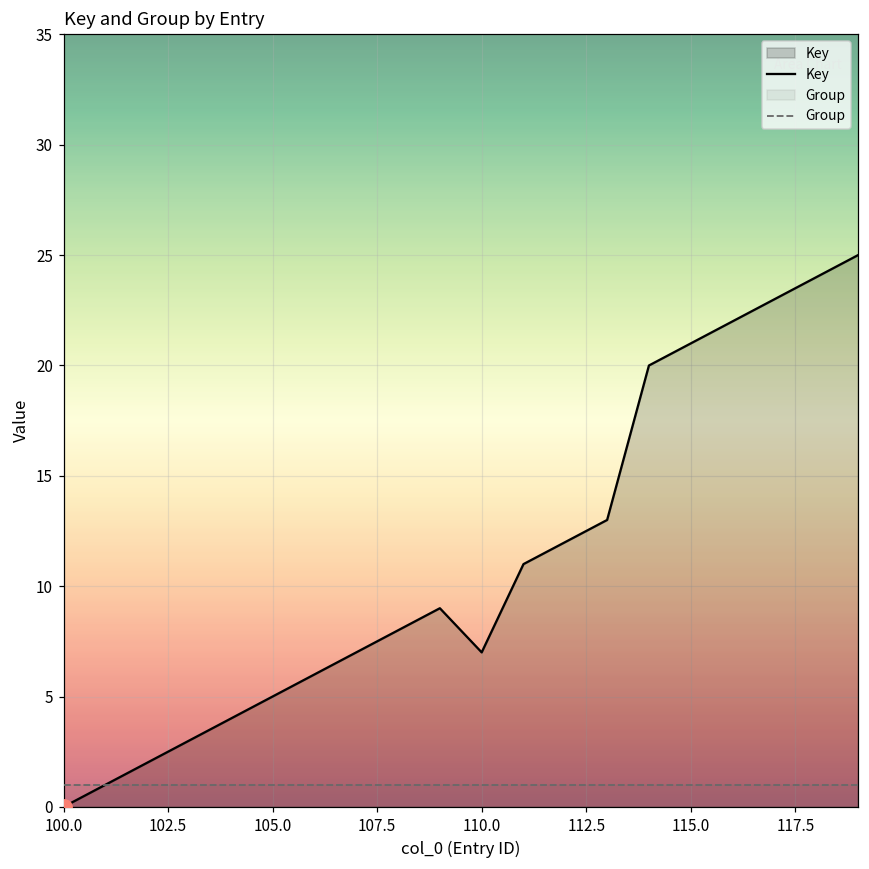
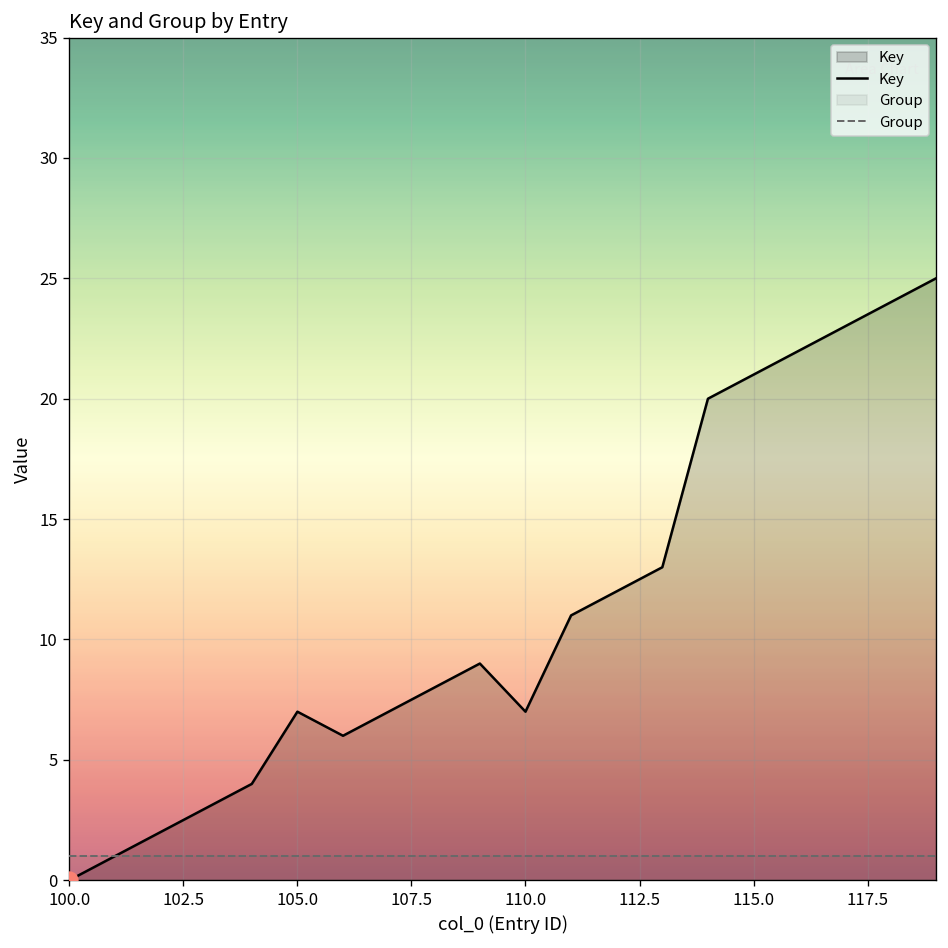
  {
    "Key": {
-     "105.0": 5,
+     "105.0": 7,
      "110.0": 7,
      "115.0": 21
    },
    "Group": {
      "100.0": 1,
      "105.0": 1,
      "110.0": 1,
      "115.0": 1
    }
  }
